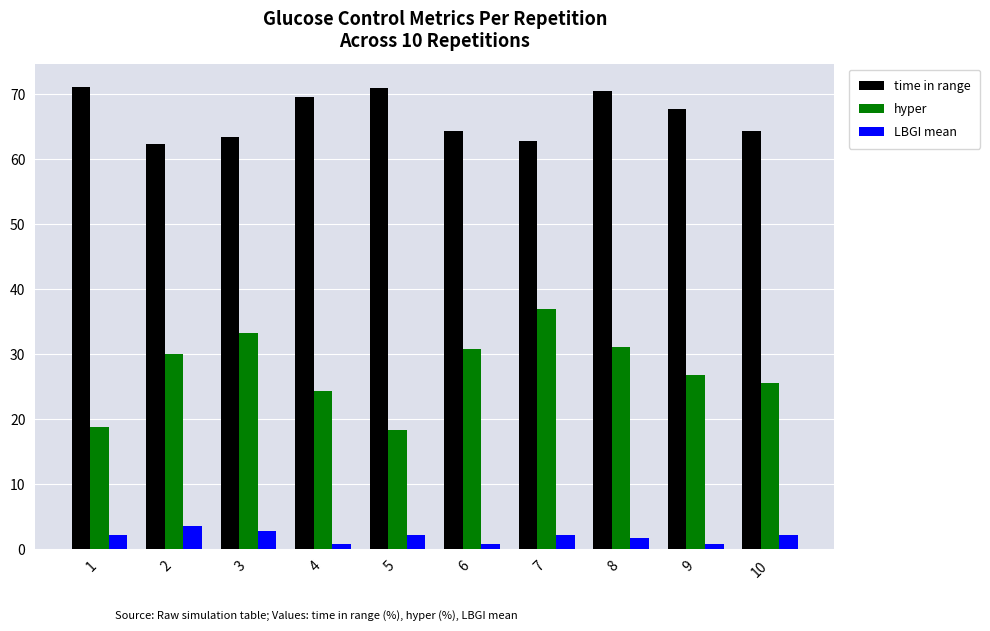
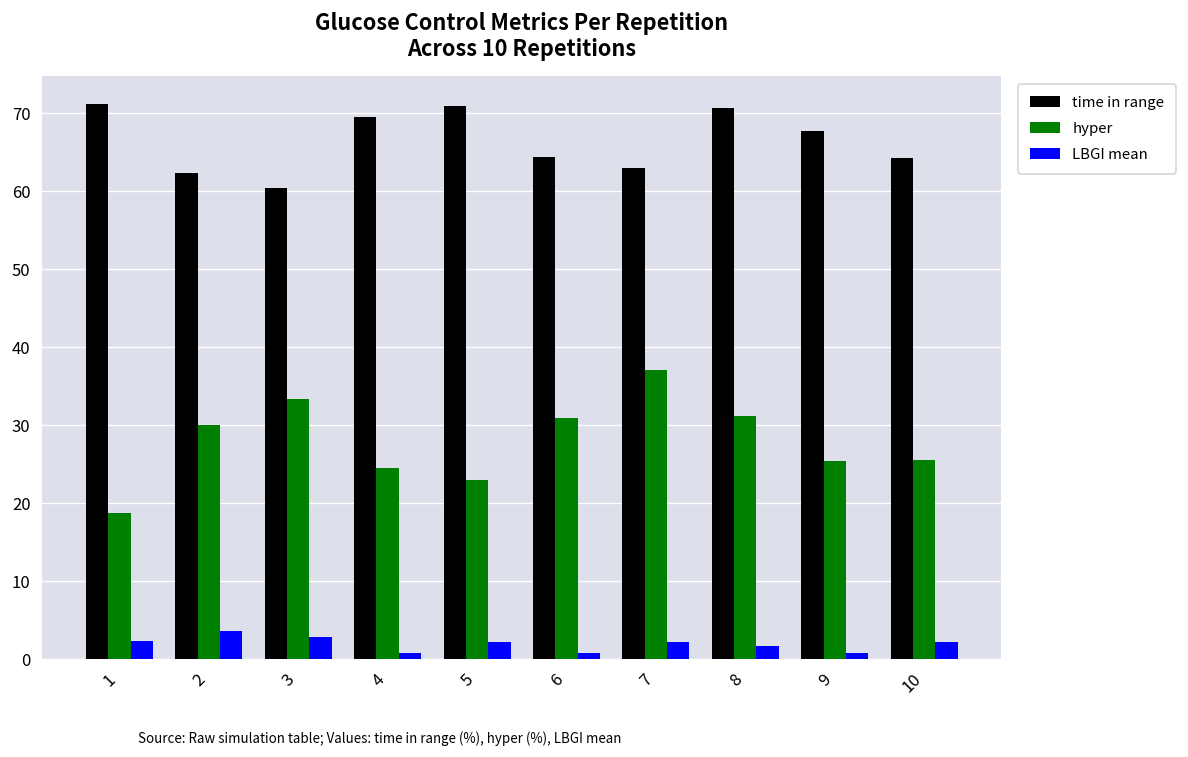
  {
    "time in range": {
      "1": 71,
      "2": 62,
-     "3": 63,
+     "3": 60,
      "4": 70,
      "5": 71,
      "6": 64,
      "7": 63,
      "8": 71,
      "9": 68,
      "10": 64
    },
    "hyper": {
      "1": 19,
      "2": 30,
      "3": 33,
      "4": 24,
-     "5": 18,
+     "5": 23,
      "6": 31,
      "7": 37,
      "8": 31,
-     "9": 27,
+     "9": 25,
      "10": 26
    },
    "LBGI mean": {
      "1": 2,
      "2": 4,
      "3": 3,
      "4": 1,
      "5": 2,
      "6": 1,
      "7": 2,
      "8": 2,
      "9": 1,
      "10": 2
    }
  }
